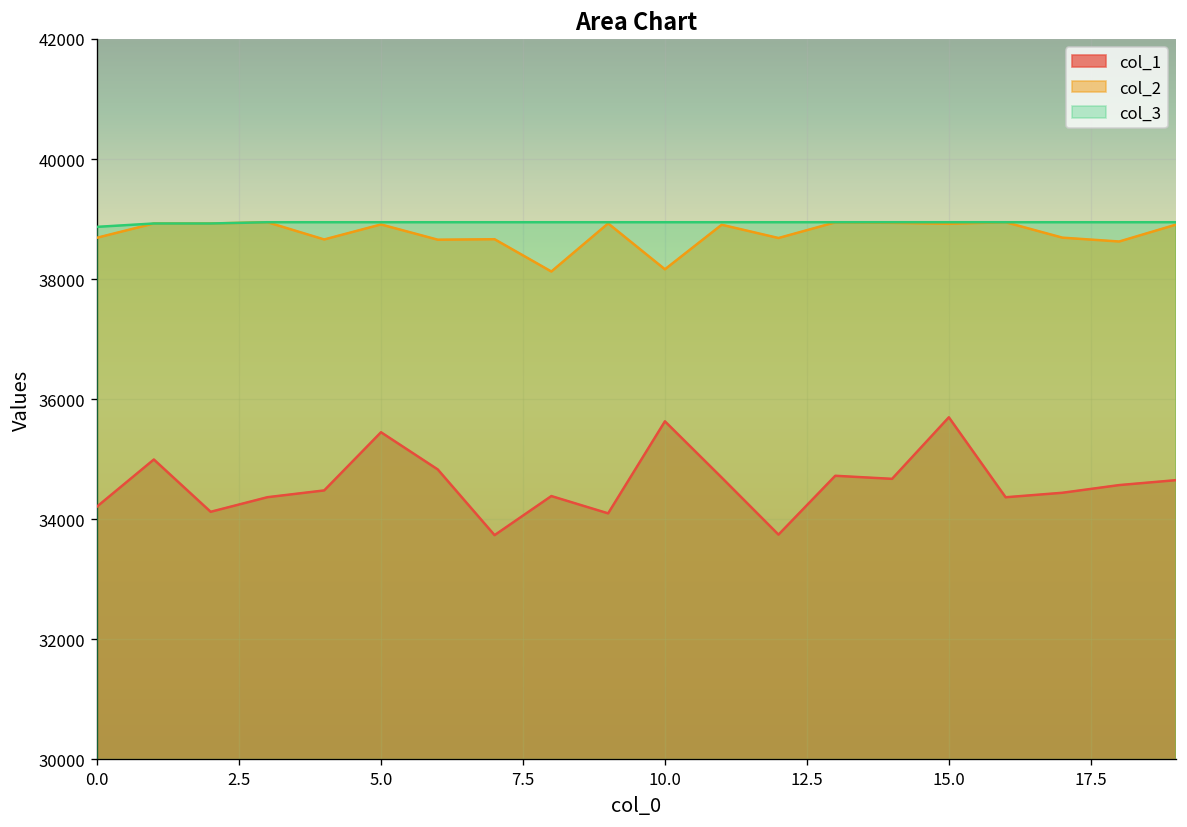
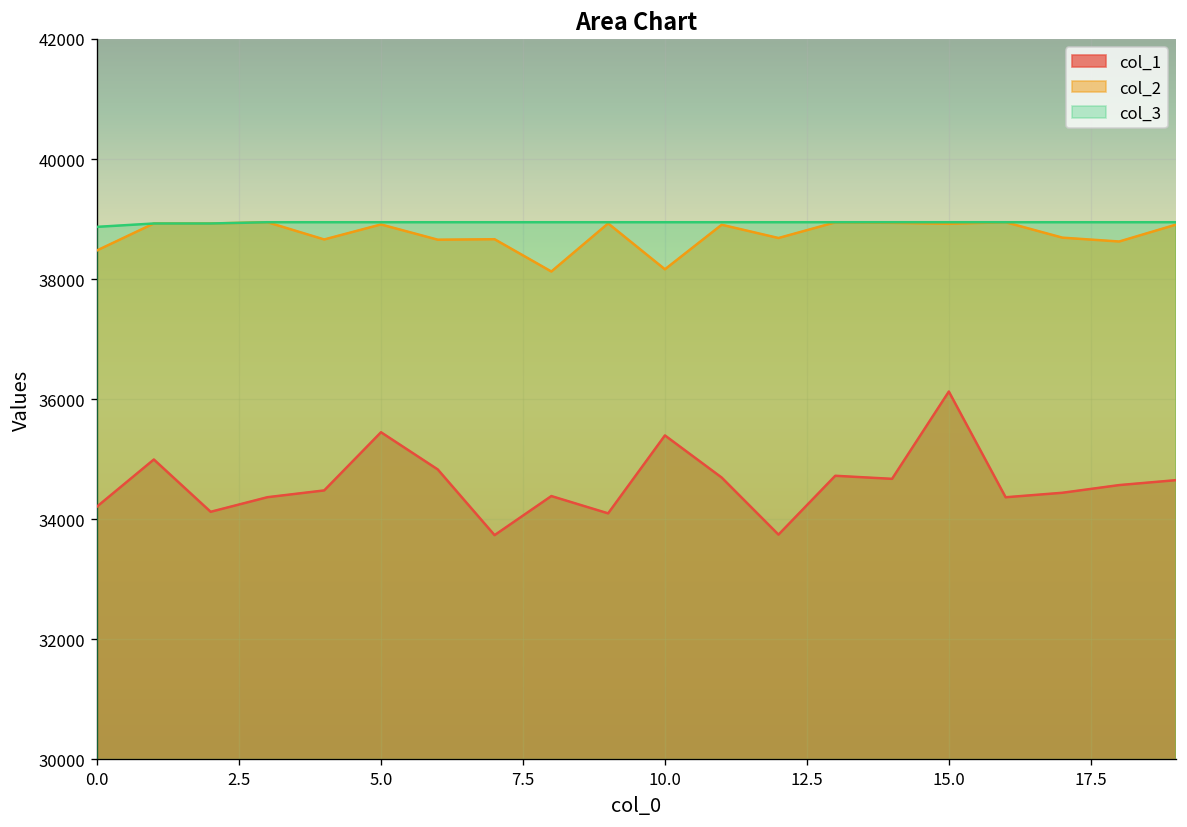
  {
    "col_1": {
      "0.0": 34200,
      "5.0": 35500,
-     "10.0": 35600,
-     "15.0": 35700
+     "10.0": 35400,
+     "15.0": 36100
    },
    "col_2": {
-     "0.0": 38700,
+     "0.0": 38500,
      "10.0": 38200
    },
    "col_3": {
      "0.0": 38900,
      "10.0": 38900
    }
  }
